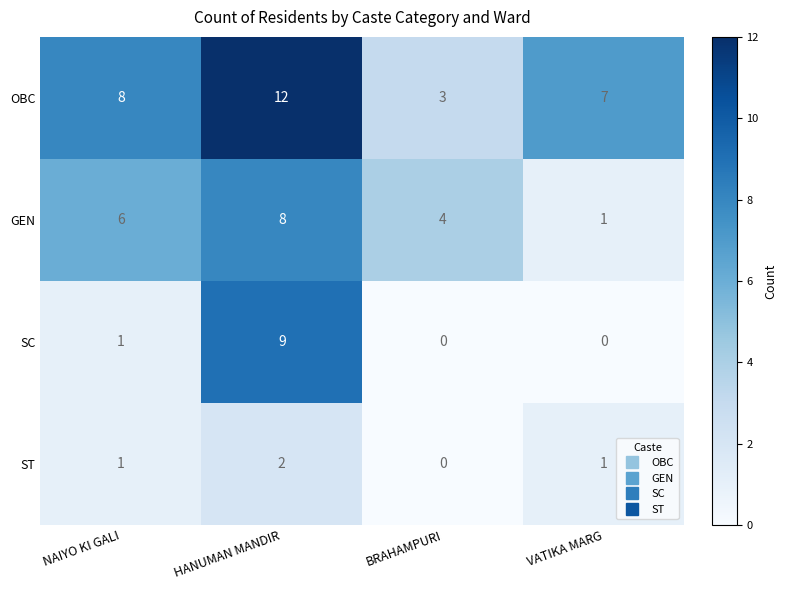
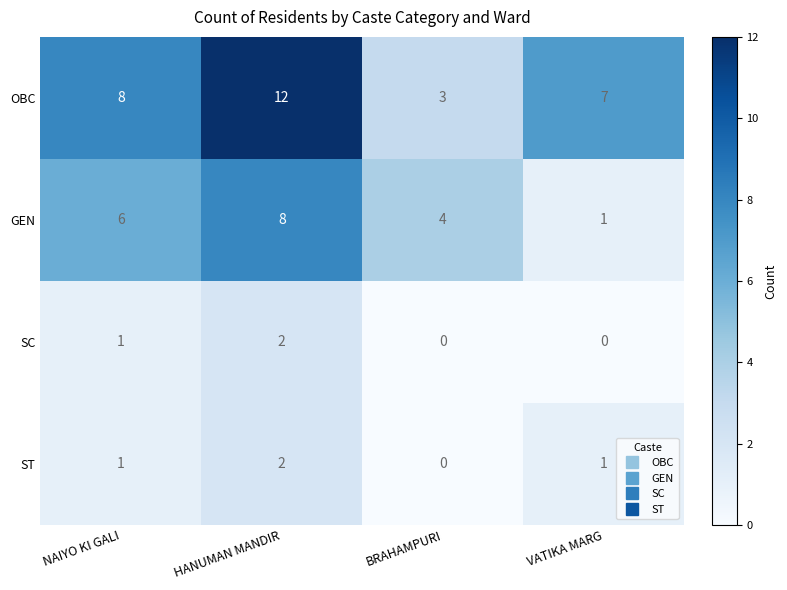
  {
    "OBC": {
      "NAIYO KI GALI": 8,
      "HANUMAN MANDIR": 12,
      "BRAHAMPURI": 3,
      "VATIKA MARG": 7
    },
    "GEN": {
      "NAIYO KI GALI": 6,
      "HANUMAN MANDIR": 8,
      "BRAHAMPURI": 4,
      "VATIKA MARG": 1
    },
    "SC": {
      "NAIYO KI GALI": 1,
-     "HANUMAN MANDIR": 9,
+     "HANUMAN MANDIR": 2,
      "BRAHAMPURI": 0,
      "VATIKA MARG": 0
    },
    "ST": {
      "NAIYO KI GALI": 1,
      "HANUMAN MANDIR": 2,
      "BRAHAMPURI": 0,
      "VATIKA MARG": 1
    }
  }
